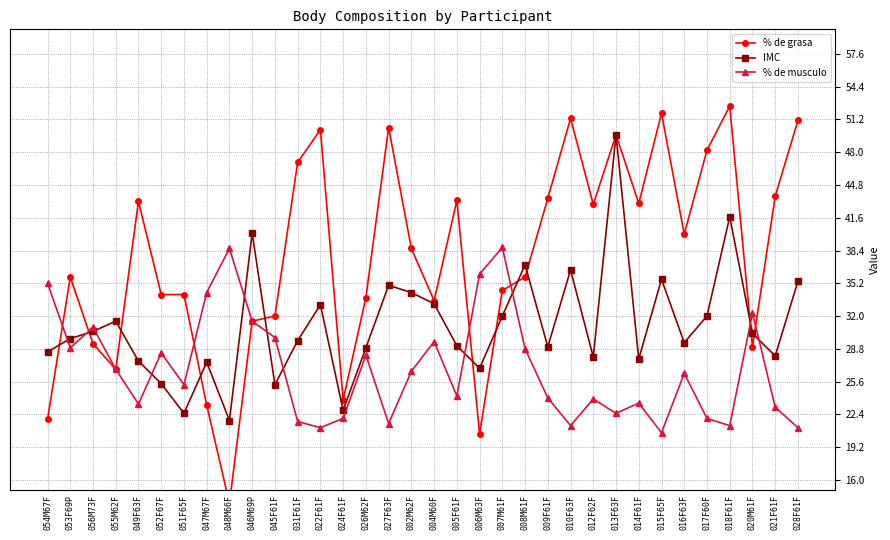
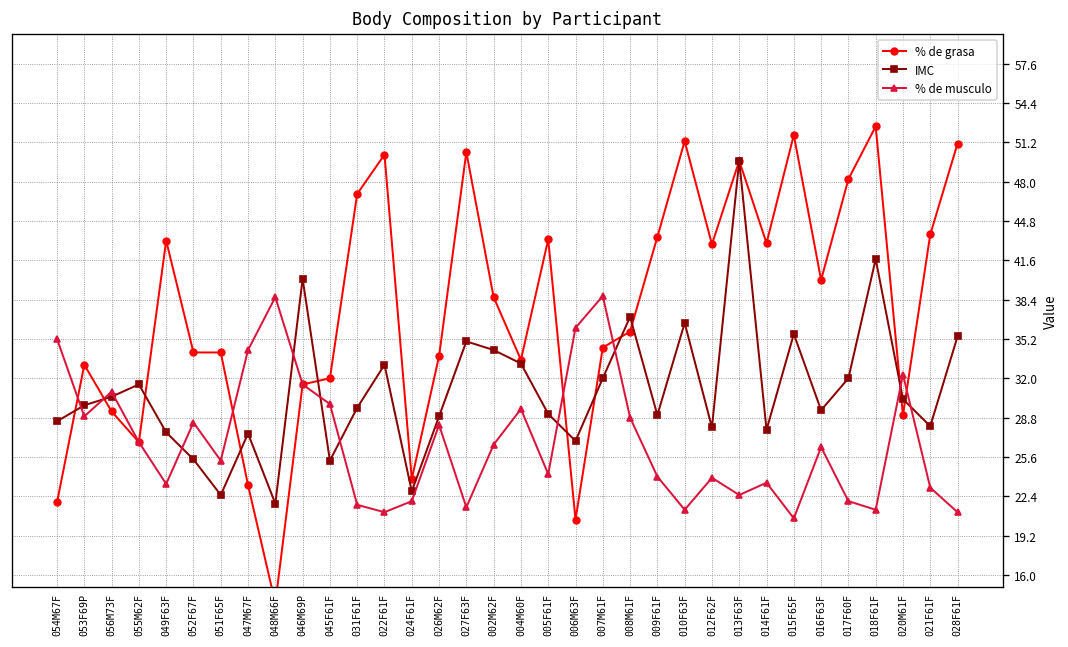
  {
    "% de grasa": {
      "054M67F": 21.9,
-     "053F69P": 35.8,
+     "053F69P": 33.1,
      "056M73F": 29.3,
      "049F63F": 43.2,
      "052F67F": 34.1,
      "051F65F": 34.1,
      "047M67F": 23.3,
      "045F61F": 32.0,
      "031F61F": 47.0,
      "022F61F": 50.2,
      "024F61F": 23.8,
      "026M62F": 33.8,
      "027F63F": 50.4,
      "002M62F": 38.6,
      "004M60F": 33.5,
      "005F61F": 43.3,
      "006M63F": 20.5,
      "007M61F": 34.5,
      "008M61F": 35.8,
      "009F61F": 43.5,
      "010F63F": 51.3,
      "012F62F": 42.9,
      "014F61F": 43.0,
      "015F65F": 51.8,
      "016F63F": 40.0,
      "017F60F": 48.2,
      "018F61F": 52.5,
      "020M61F": 29.0,
      "021F61F": 43.7,
      "028F61F": 51.1
    },
    "IMC": {
      "054M67F": 28.5,
      "053F69P": 29.8,
      "056M73F": 30.5,
      "055M62F": 31.5,
      "049F63F": 27.6,
      "052F67F": 25.4,
      "051F65F": 22.5,
      "047M67F": 27.5,
      "048M66F": 21.8,
      "046M69P": 40.1,
      "045F61F": 25.3,
      "031F61F": 29.6,
      "022F61F": 33.1,
      "024F61F": 22.8,
      "026M62F": 28.9,
      "027F63F": 35.0,
      "002M62F": 34.3,
      "004M60F": 33.2,
      "005F61F": 29.1,
      "006M63F": 26.9,
      "007M61F": 32.0,
      "008M61F": 37.0,
      "009F61F": 29.0,
      "010F63F": 36.5,
      "012F62F": 28.0,
      "014F61F": 27.8,
      "015F65F": 35.6,
      "016F63F": 29.4,
      "017F60F": 32.0,
      "018F61F": 41.7,
      "020M61F": 30.3,
      "021F61F": 28.1,
      "028F61F": 35.4
    },
    "% de musculo": {
      "054M67F": 35.2,
      "053F69P": 28.9,
      "056M73F": 30.9,
      "049F63F": 23.4,
      "052F67F": 28.4,
      "051F65F": 25.3,
      "047M67F": 34.3,
      "048M66F": 38.6,
      "045F61F": 29.9,
      "031F61F": 21.7,
      "022F61F": 21.1,
      "024F61F": 22.0,
      "026M62F": 28.2,
      "027F63F": 21.5,
      "002M62F": 26.6,
      "004M60F": 29.5,
      "005F61F": 24.2,
      "006M63F": 36.1,
      "007M61F": 38.7,
      "008M61F": 28.8,
      "009F61F": 24.0,
      "010F63F": 21.3,
      "012F62F": 23.9,
      "013F63F": 22.5,
      "014F61F": 23.5,
      "015F65F": 20.6,
      "016F63F": 26.4,
      "017F60F": 22.0,
      "018F61F": 21.3,
      "020M61F": 32.3,
      "021F61F": 23.1,
      "028F61F": 21.1
    }
  }
